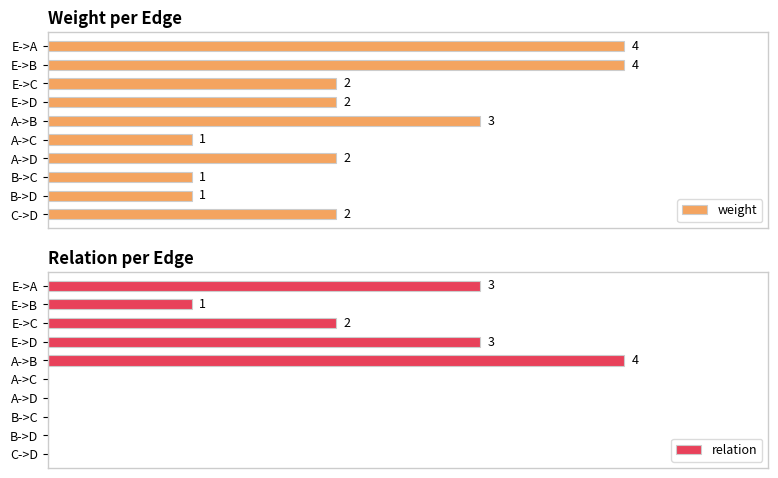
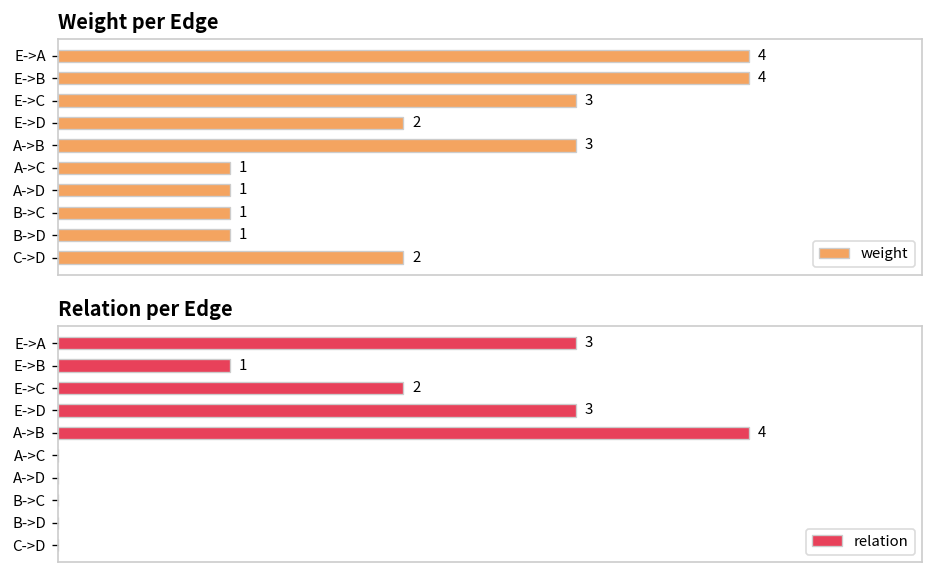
  {
    "Weight per Edge": {
      "E->A": 4,
      "E->B": 4,
-     "E->C": 2,
+     "E->C": 3,
      "E->D": 2,
      "A->B": 3,
      "A->C": 1,
-     "A->D": 2,
+     "A->D": 1,
      "B->C": 1,
      "B->D": 1,
      "C->D": 2
    },
    "Relation per Edge": {
      "E->A": 3,
      "E->B": 1,
      "E->C": 2,
      "E->D": 3,
      "A->B": 4
    }
  }
